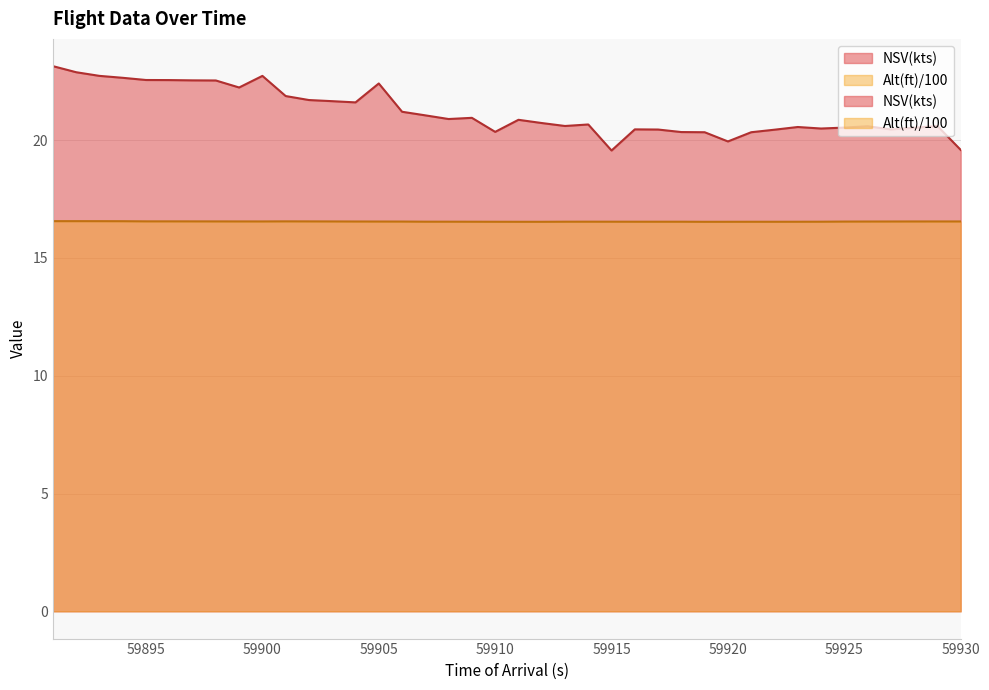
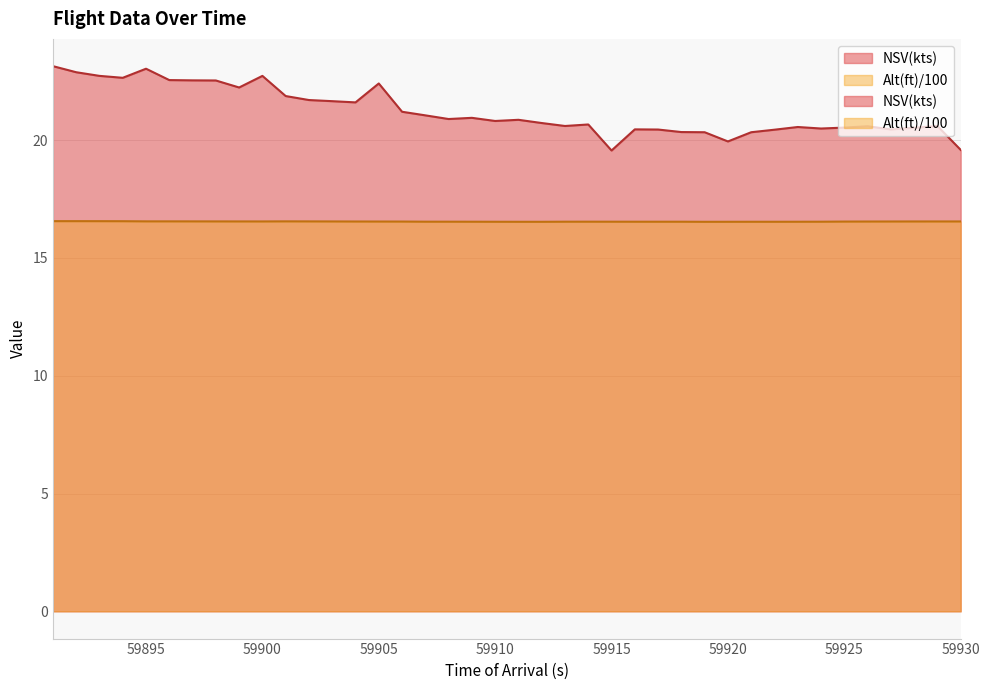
  {
    "NSV(kts)": {
-     "59895": 22.6,
+     "59895": 23.0,
      "59900": 22.7,
      "59905": 22.4,
-     "59910": 20.4,
+     "59910": 20.8,
      "59915": 19.6,
      "59920": 19.9,
      "59930": 19.6
    },
    "Alt(ft)/100": {
      "59895": 16.6,
      "59900": 16.6,
      "59905": 16.5,
      "59910": 16.5,
      "59915": 16.5,
      "59920": 16.5,
      "59925": 16.5,
      "59930": 16.6
    }
  }
